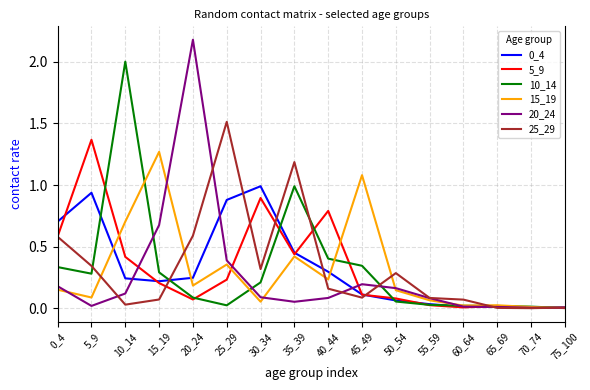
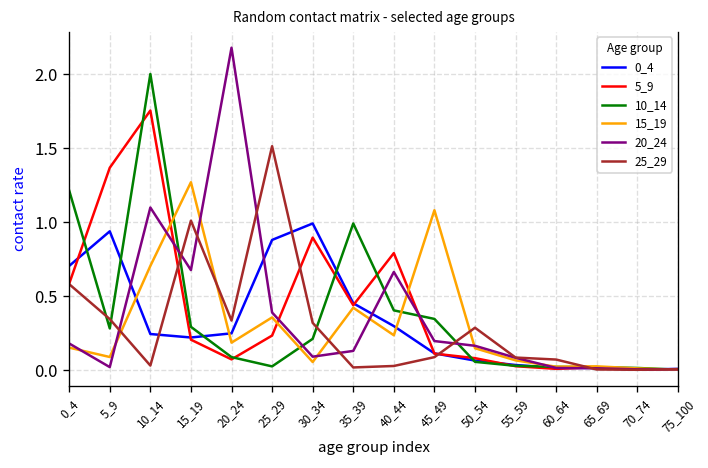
  {
    "0_4": {
      "0_4": 0.70,
      "5_9": 0.94,
      "10_14": 0.24,
      "20_24": 0.25,
      "25_29": 0.88,
      "30_34": 0.99,
      "40_44": 0.30
    },
    "5_9": {
      "5_9": 1.37,
-     "10_14": 0.42,
+     "10_14": 1.75,
      "25_29": 0.23,
      "30_34": 0.90,
      "40_44": 0.79
    },
    "10_14": {
-     "0_4": 0.34,
+     "0_4": 1.21,
      "5_9": 0.28,
      "10_14": 2.00,
      "15_19": 0.29,
      "25_29": 0.02,
      "30_34": 0.21,
      "35_39": 0.99,
      "40_44": 0.40,
      "45_49": 0.35
    },
    "15_19": {
      "0_4": 0.15,
      "5_9": 0.09,
      "10_14": 0.70,
      "15_19": 1.27,
      "20_24": 0.19,
      "25_29": 0.36,
      "30_34": 0.05,
      "40_44": 0.24,
      "45_49": 1.08
    },
    "20_24": {
      "0_4": 0.18,
      "5_9": 0.02,
-     "10_14": 0.12,
+     "10_14": 1.10,
      "15_19": 0.68,
      "20_24": 2.18,
      "25_29": 0.39,
      "30_34": 0.09,
-     "35_39": 0.05,
-     "40_44": 0.08,
+     "35_39": 0.13,
+     "40_44": 0.66,
      "45_49": 0.20
    },
    "25_29": {
      "5_9": 0.34,
      "10_14": 0.03,
-     "15_19": 0.07,
-     "20_24": 0.59,
+     "15_19": 1.01,
+     "20_24": 0.33,
      "25_29": 1.51,
      "30_34": 0.32,
-     "35_39": 1.19,
-     "40_44": 0.16,
+     "35_39": 0.02,
+     "40_44": 0.03,
      "45_49": 0.09,
      "50_54": 0.29,
      "60_64": 0.07
    }
  }
